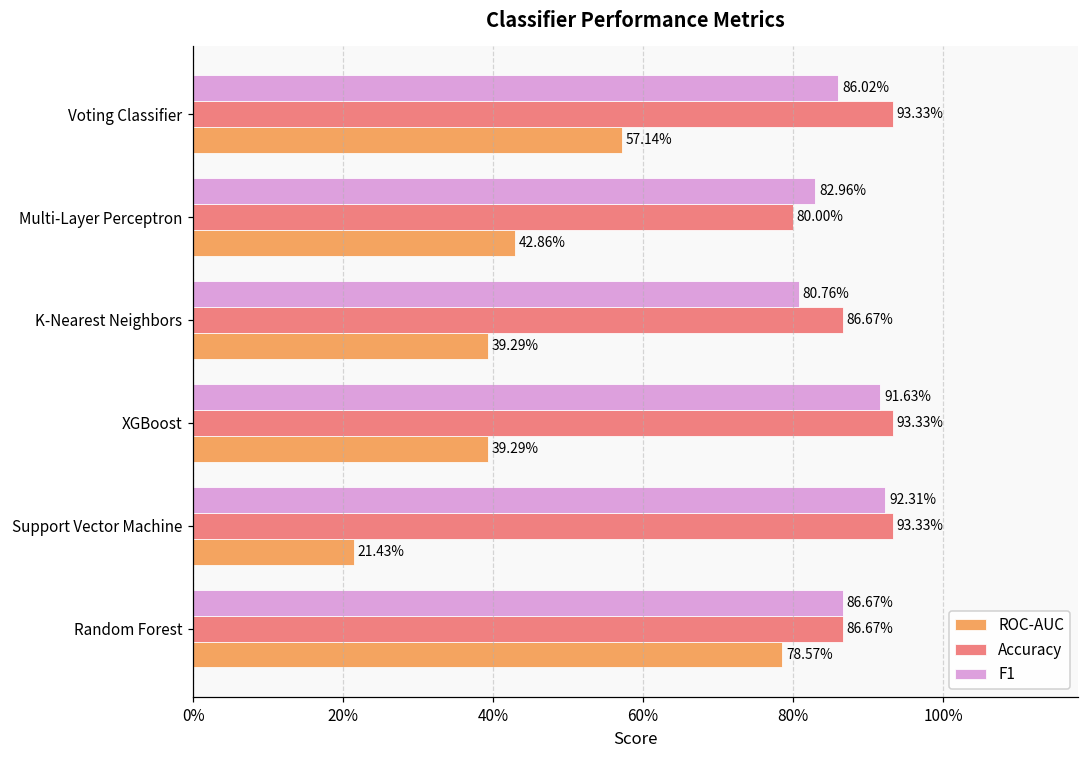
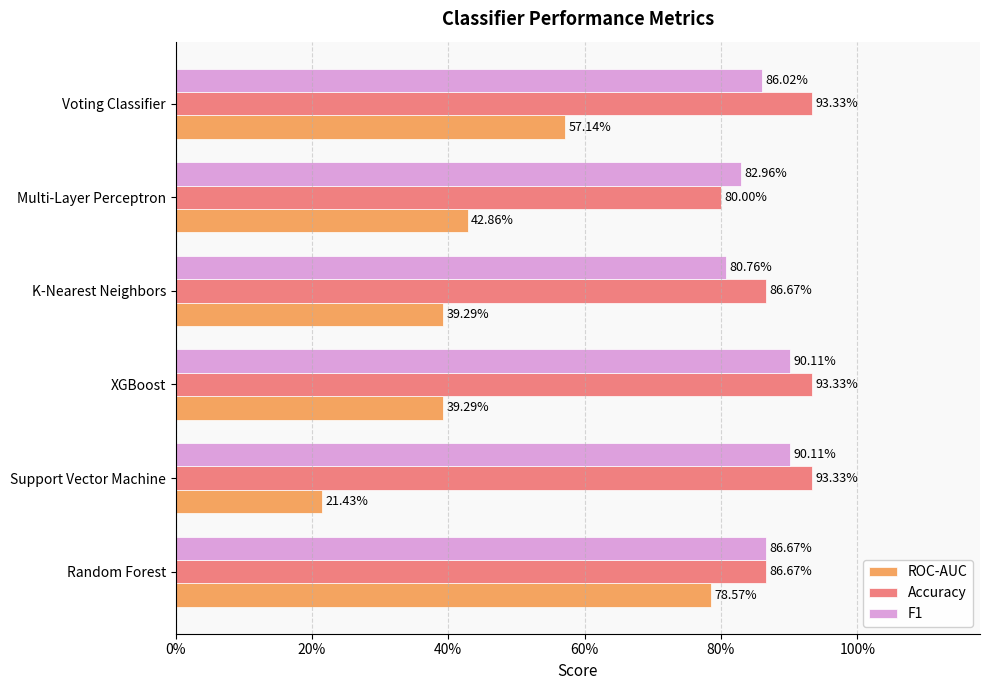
  {
    "F1": {
      "Voting Classifier": "86.02%",
      "Multi-Layer Perceptron": "82.96%",
      "K-Nearest Neighbors": "80.76%",
-     "XGBoost": "91.63%",
-     "Support Vector Machine": "92.31%",
+     "XGBoost": "90.11%",
+     "Support Vector Machine": "90.11%",
      "Random Forest": "86.67%"
    }
  }
